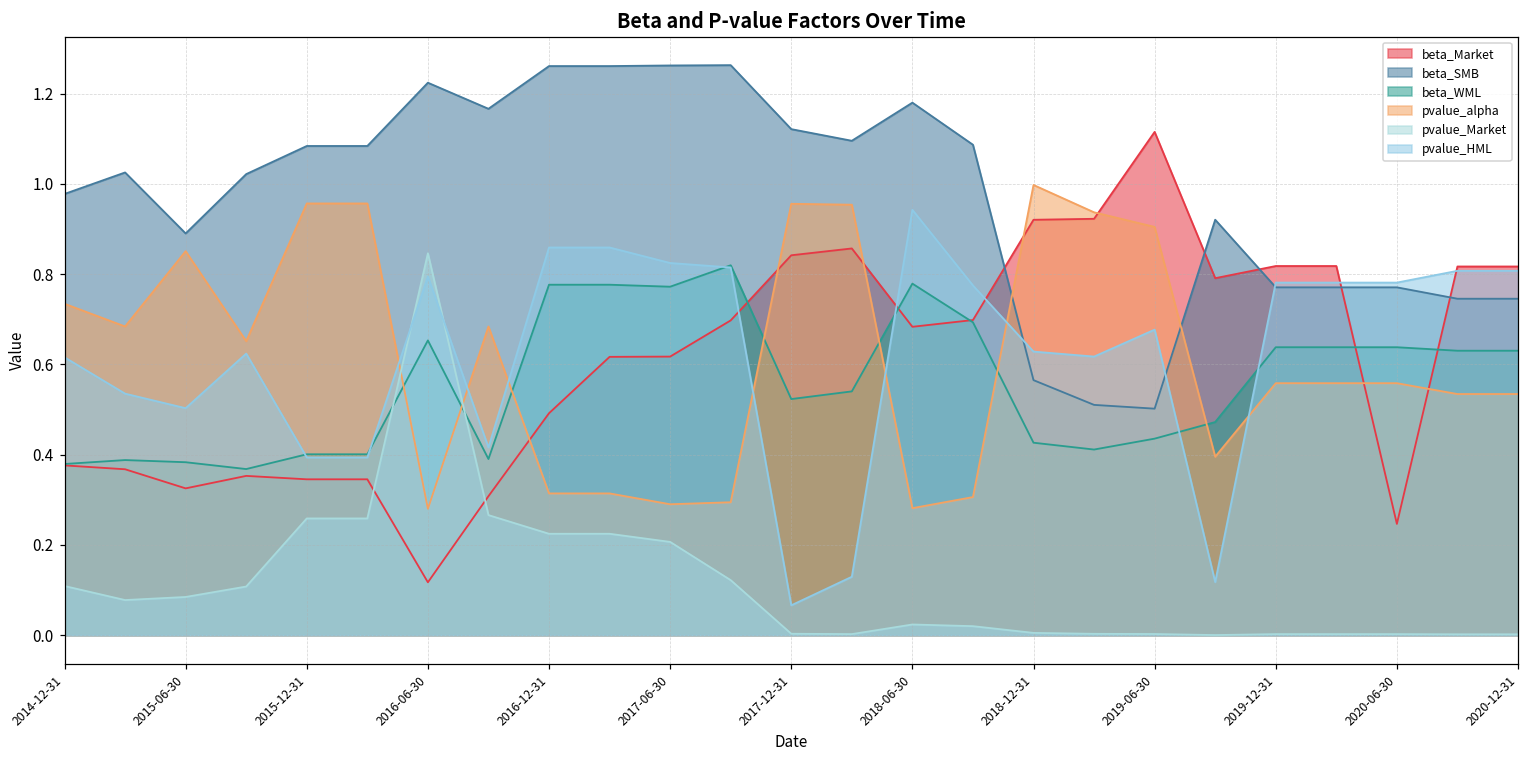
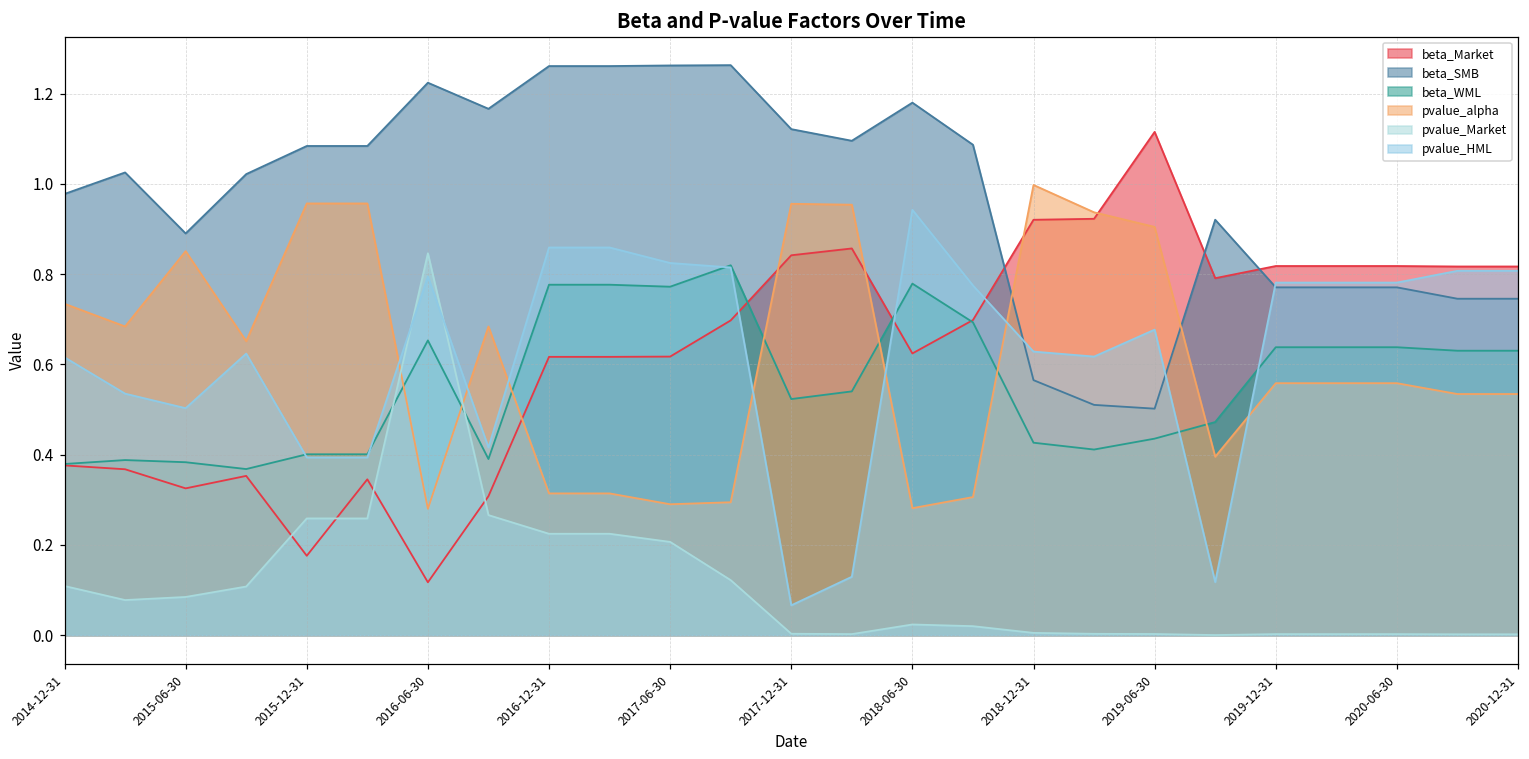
  {
    "beta_Market": {
      "2015-06-30": 0.33,
-     "2015-12-31": 0.35,
+     "2015-12-31": 0.18,
      "2016-06-30": 0.12,
-     "2016-12-31": 0.49,
+     "2016-12-31": 0.62,
      "2017-06-30": 0.62,
      "2017-12-31": 0.84,
-     "2018-06-30": 0.68,
+     "2018-06-30": 0.62,
      "2018-12-31": 0.92,
      "2019-06-30": 1.12,
      "2019-12-31": 0.82,
-     "2020-06-30": 0.25,
+     "2020-06-30": 0.82,
      "2020-12-31": 0.82
    },
    "pvalue_alpha": {
      "2014-12-31": 0.73,
      "2015-06-30": 0.85,
      "2015-12-31": 0.96,
      "2016-06-30": 0.28,
      "2016-12-31": 0.31,
      "2017-06-30": 0.29,
      "2017-12-31": 0.96,
      "2018-06-30": 0.28,
      "2018-12-31": 1.00,
      "2019-06-30": 0.90,
      "2019-12-31": 0.56,
      "2020-06-30": 0.56,
      "2020-12-31": 0.53
    }
  }
